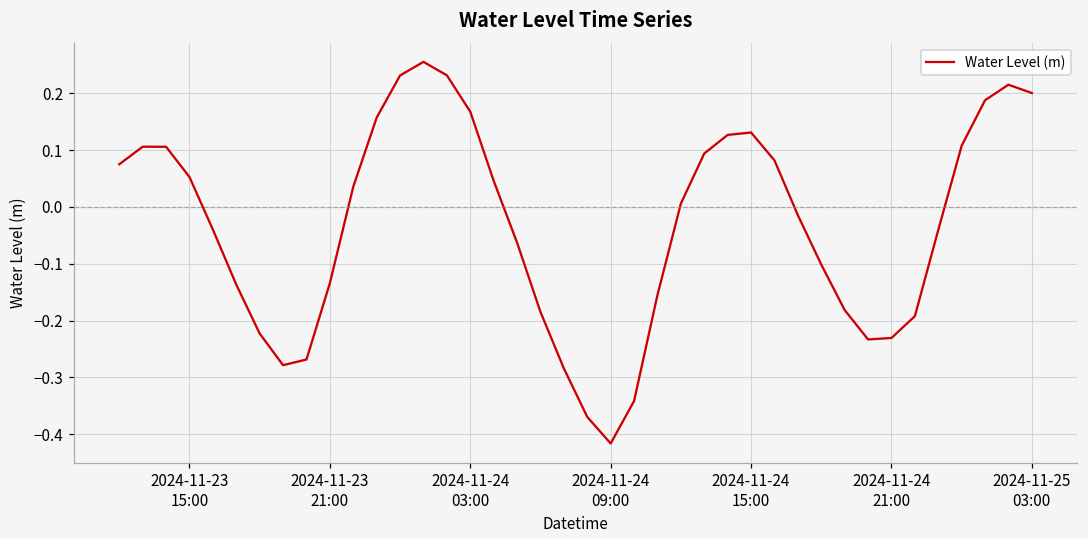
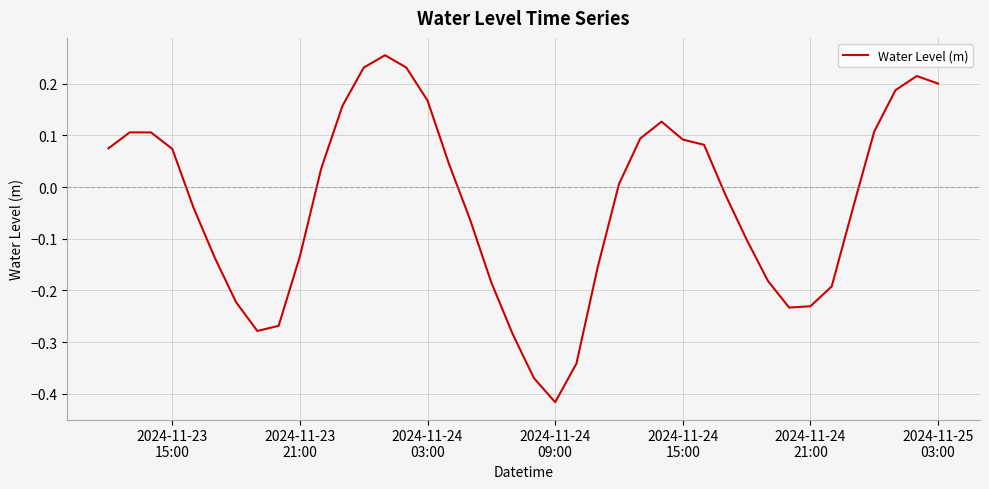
  {
-   "2024-11-23 15:00": 0.05,
+   "2024-11-23 15:00": 0.07,
    "2024-11-23 21:00": -0.13,
    "2024-11-24 03:00": 0.17,
    "2024-11-24 09:00": -0.42,
-   "2024-11-24 15:00": 0.13,
+   "2024-11-24 15:00": 0.09,
    "2024-11-24 21:00": -0.23,
    "2024-11-25 03:00": 0.20
  }
